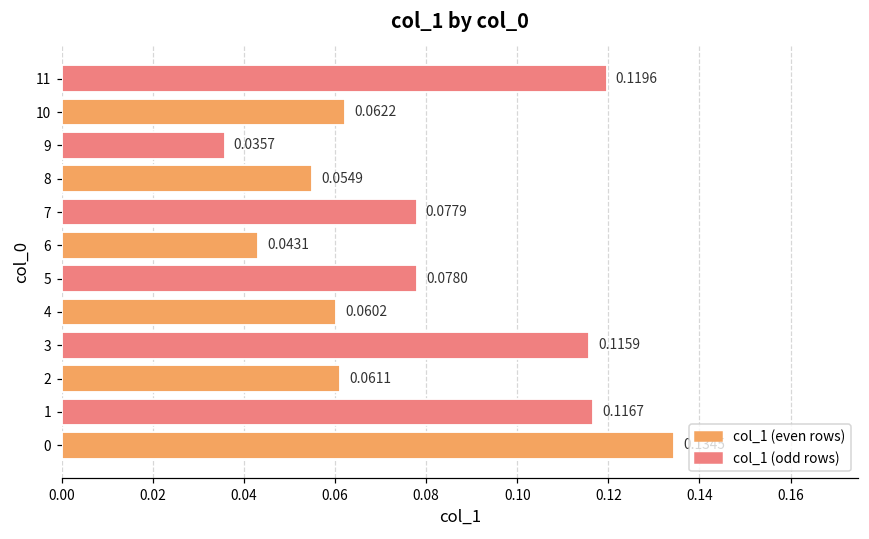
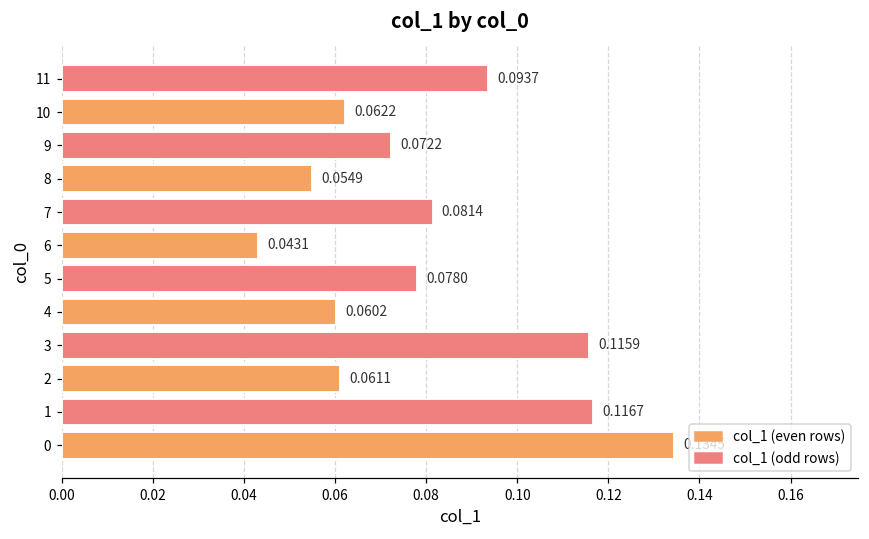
  {
-   "11": 0.1196,
+   "11": 0.0937,
    "10": 0.0622,
-   "9": 0.0357,
+   "9": 0.0722,
    "8": 0.0549,
-   "7": 0.0779,
+   "7": 0.0814,
    "6": 0.0431,
    "5": 0.0780,
    "4": 0.0602,
    "3": 0.1159,
    "2": 0.0611,
    "1": 0.1167
  }
